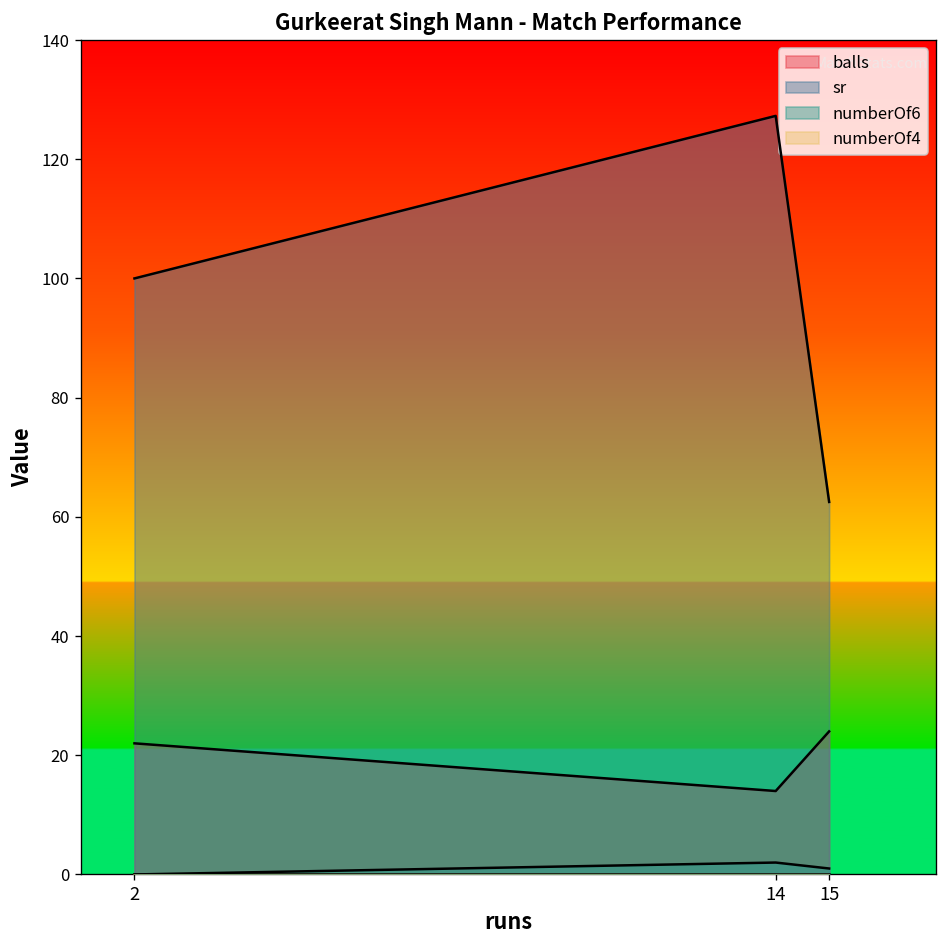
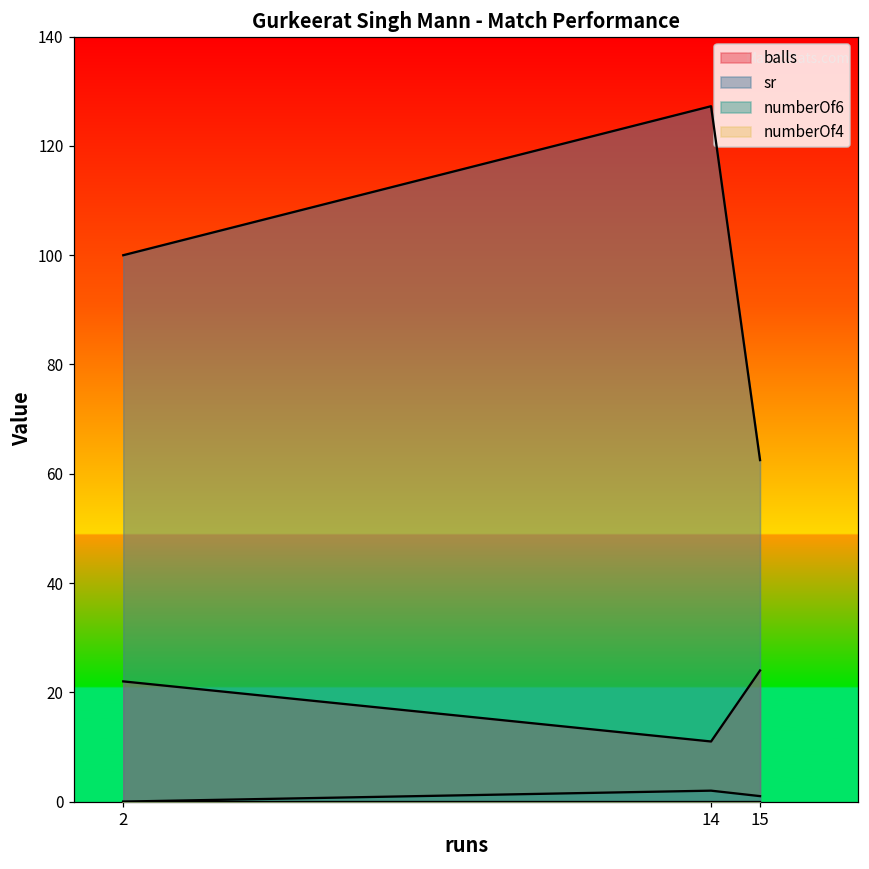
  {
    "balls": {
      "2": 22,
-     "14": 14,
+     "14": 11,
      "15": 24
    },
    "numberOf4": {
      "14": 0,
      "15": 0
    }
  }
